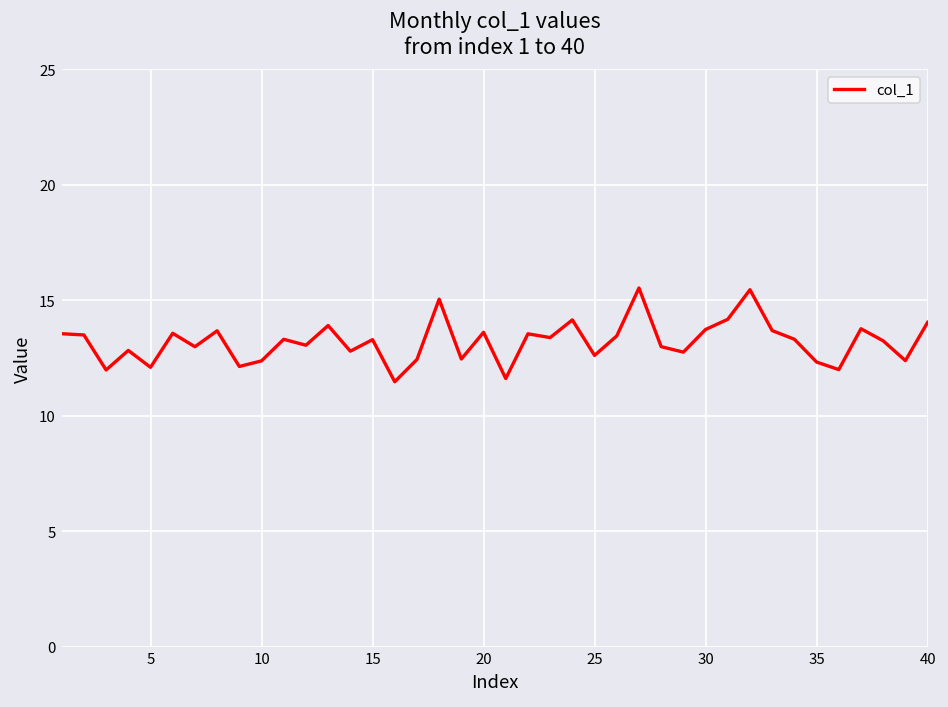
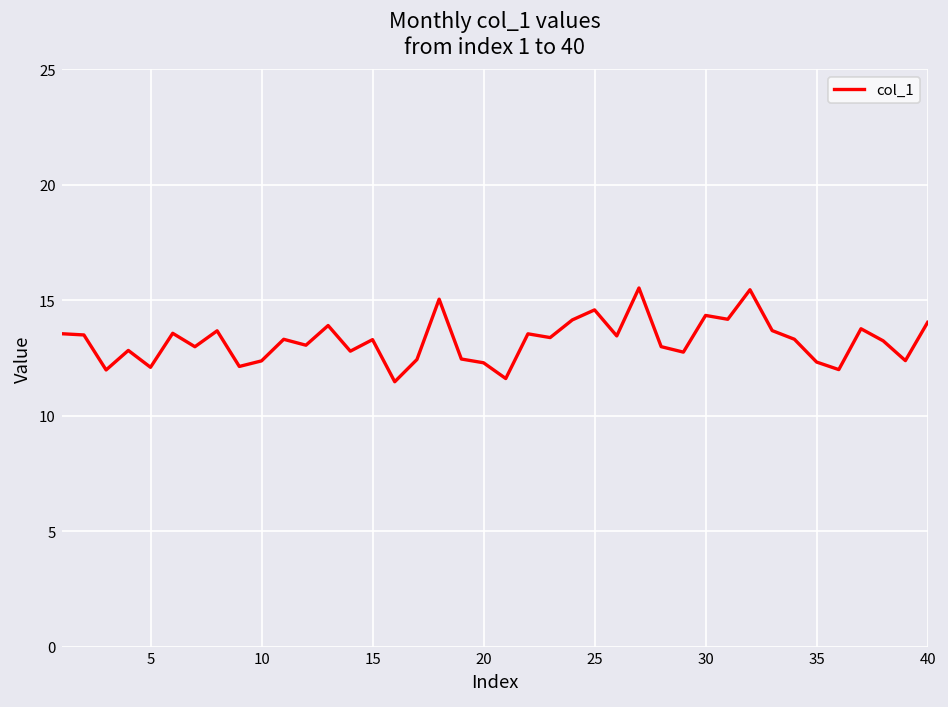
  {
    "5": 12.1,
    "10": 12.4,
    "15": 13.3,
-   "20": 13.6,
-   "25": 12.6,
-   "30": 13.7,
+   "20": 12.3,
+   "25": 14.6,
+   "30": 14.3,
    "35": 12.3,
    "40": 14.0
  }
